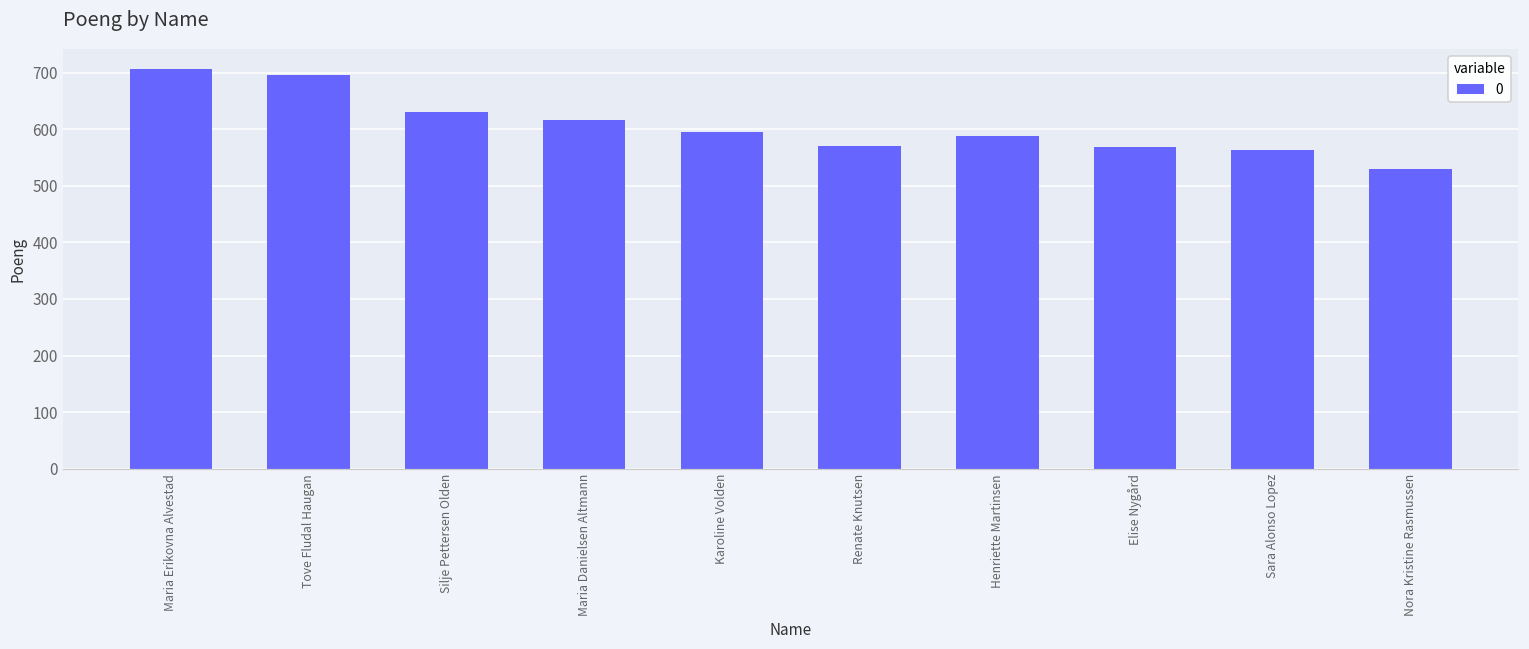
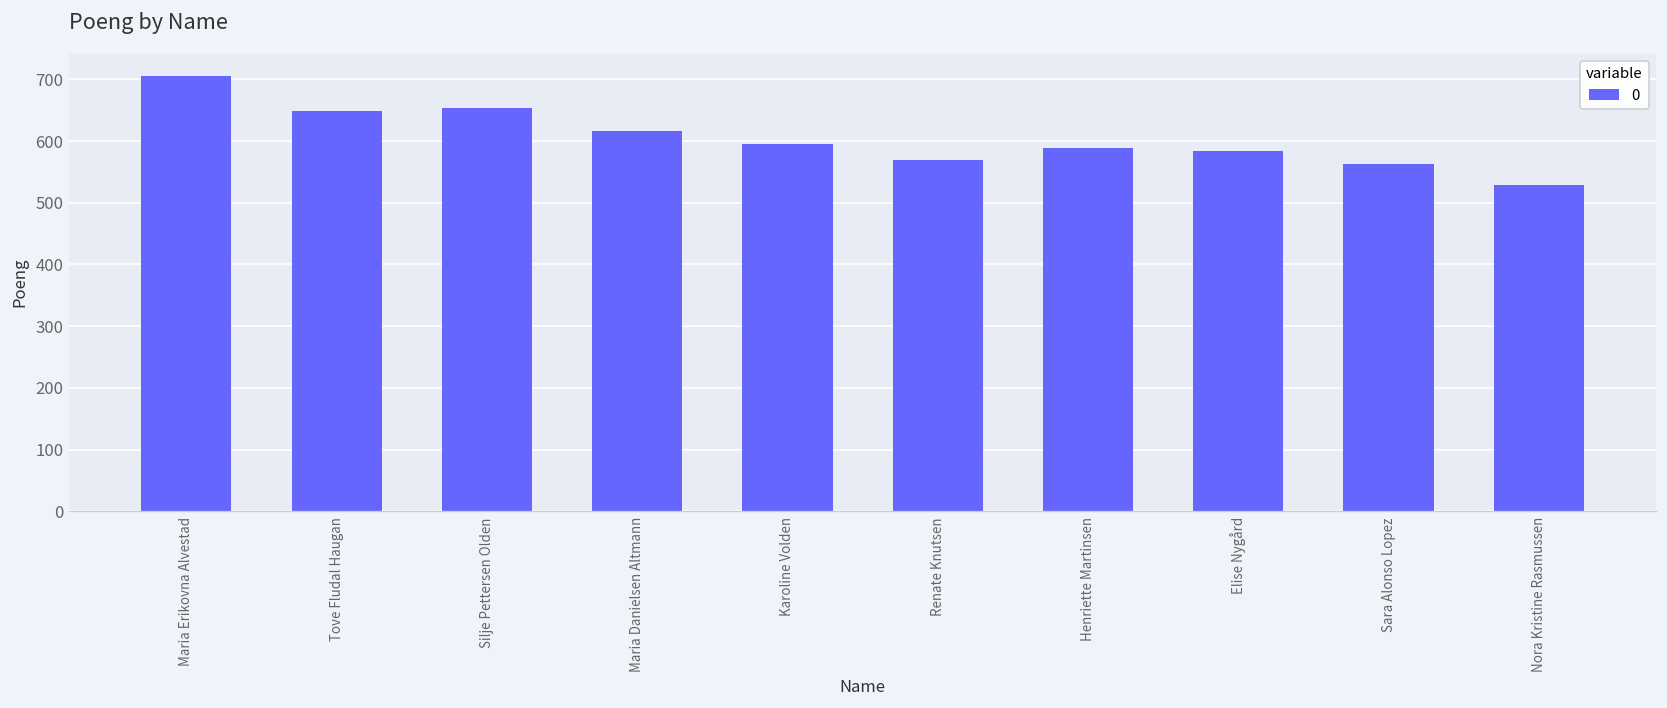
  {
    "Maria Erikovna Alvestad": 710,
-   "Tove Fludal Haugan": 700,
-   "Silje Pettersen Olden": 630,
+   "Tove Fludal Haugan": 650,
+   "Silje Pettersen Olden": 650,
    "Maria Danielsen Altmann": 620,
    "Karoline Volden": 600,
    "Renate Knutsen": 570,
    "Henriette Martinsen": 590,
-   "Elise Nygård": 570,
+   "Elise Nygård": 580,
    "Sara Alonso Lopez": 560,
    "Nora Kristine Rasmussen": 530
  }
